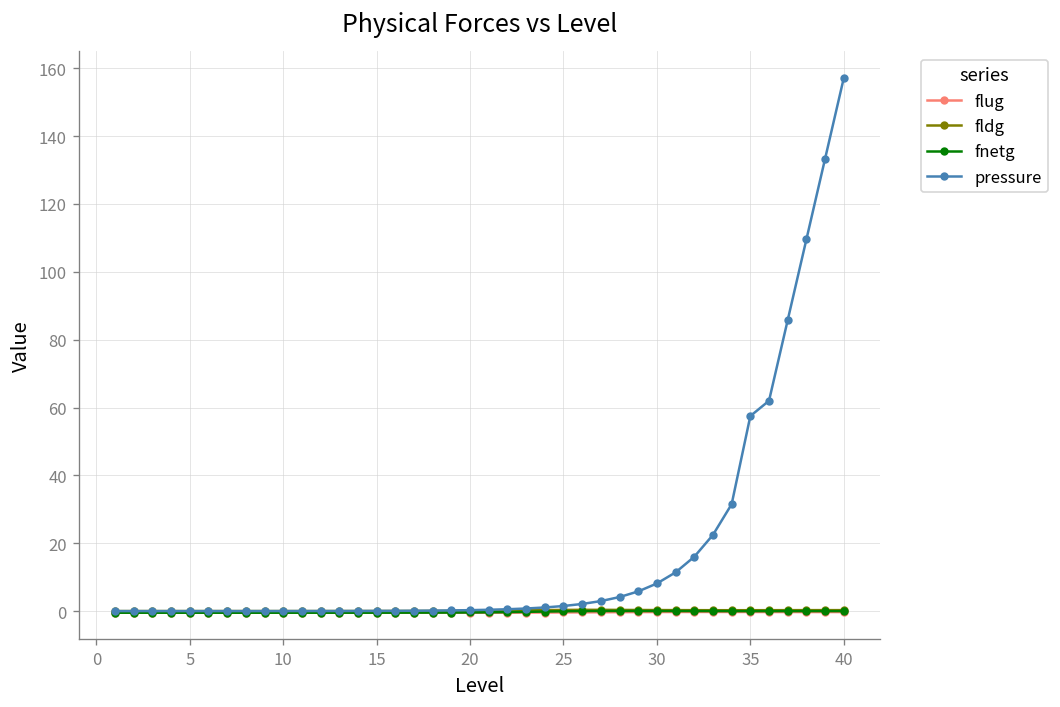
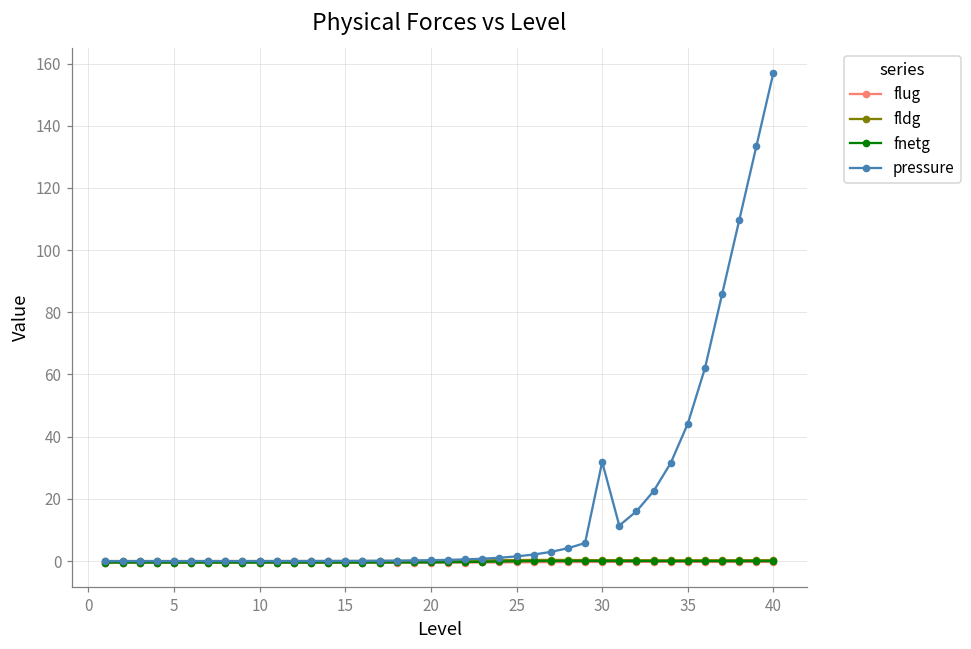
  {
    "pressure": {
      "25": 1,
-     "30": 8,
-     "35": 57,
+     "30": 32,
+     "35": 44,
      "40": 157
    }
  }
